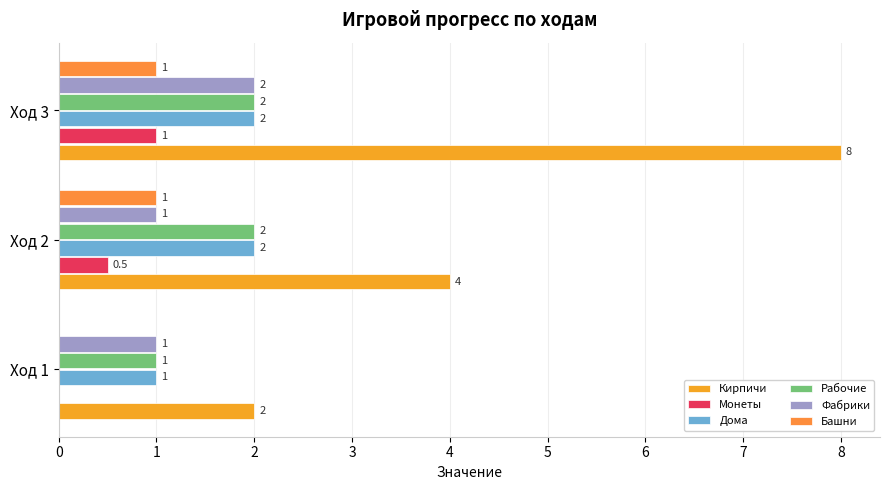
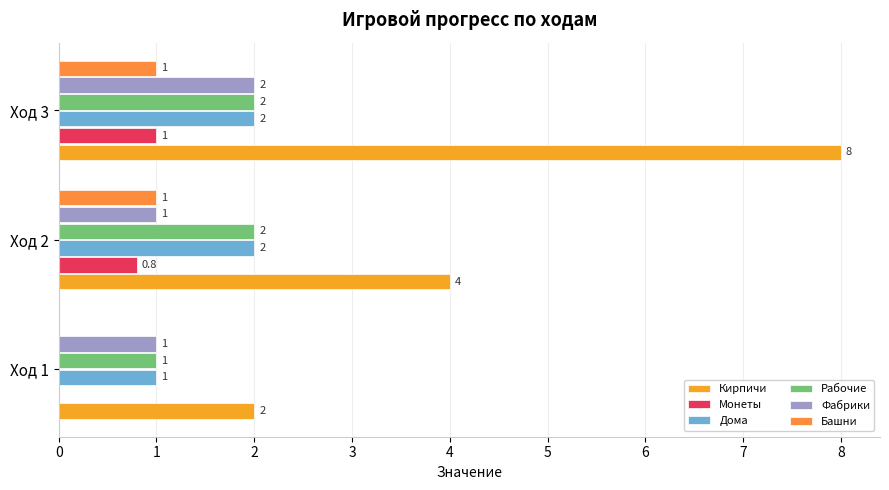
  {
    "Монеты": {
      "Ход 3": 1,
-     "Ход 2": 0.5
+     "Ход 2": 0.8
    },
    "Рабочие": {
      "Ход 3": 2,
      "Ход 2": 2,
      "Ход 1": 1
    }
  }
